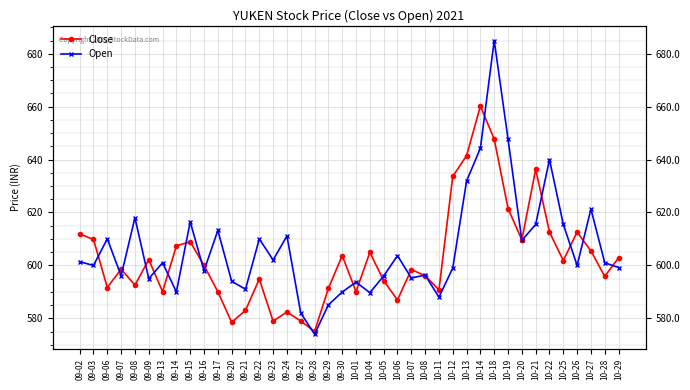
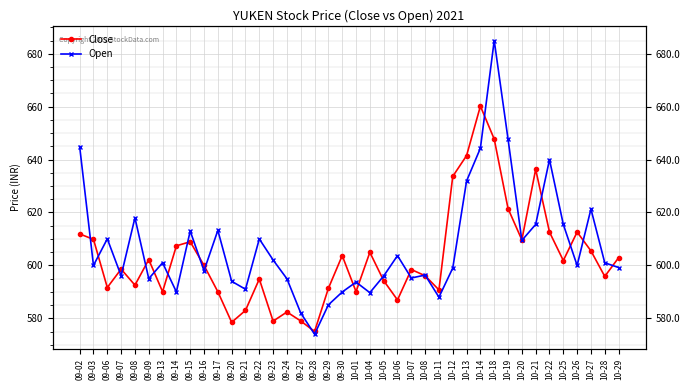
  {
    "Close": {
      "09-02": 612,
      "09-03": 610,
      "09-06": 592,
      "09-07": 599,
      "09-08": 593,
      "09-09": 602,
      "09-13": 590,
      "09-14": 607,
      "09-15": 609,
      "09-16": 600,
      "09-17": 590,
      "09-20": 579,
      "09-21": 583,
      "09-22": 595,
      "09-23": 579,
      "09-24": 582,
      "09-27": 579,
      "09-28": 575,
      "09-29": 591,
      "09-30": 604,
      "10-01": 590,
      "10-04": 605,
      "10-05": 594,
      "10-06": 587,
      "10-07": 598,
      "10-11": 591,
      "10-12": 634,
      "10-13": 642,
      "10-14": 660,
      "10-18": 648,
      "10-19": 622,
      "10-21": 636,
      "10-22": 613,
      "10-25": 602,
      "10-26": 613,
      "10-27": 606,
      "10-28": 596,
      "10-29": 603
    },
    "Open": {
-     "09-02": 601,
+     "09-02": 645,
      "09-03": 600,
      "09-06": 610,
      "09-07": 596,
      "09-08": 618,
      "09-09": 595,
      "09-13": 601,
      "09-14": 590,
-     "09-15": 617,
+     "09-15": 613,
      "09-16": 598,
      "09-17": 613,
      "09-20": 594,
      "09-21": 591,
      "09-22": 610,
      "09-23": 602,
-     "09-24": 611,
+     "09-24": 595,
      "09-27": 582,
      "09-28": 574,
      "09-29": 585,
      "09-30": 590,
      "10-01": 594,
      "10-04": 590,
      "10-05": 596,
      "10-06": 604,
      "10-07": 595,
      "10-11": 588,
      "10-12": 599,
      "10-13": 632,
      "10-14": 644,
      "10-18": 685,
      "10-19": 648,
      "10-21": 616,
      "10-22": 640,
      "10-25": 616,
      "10-26": 600,
      "10-27": 621,
      "10-28": 601,
      "10-29": 599
    }
  }
